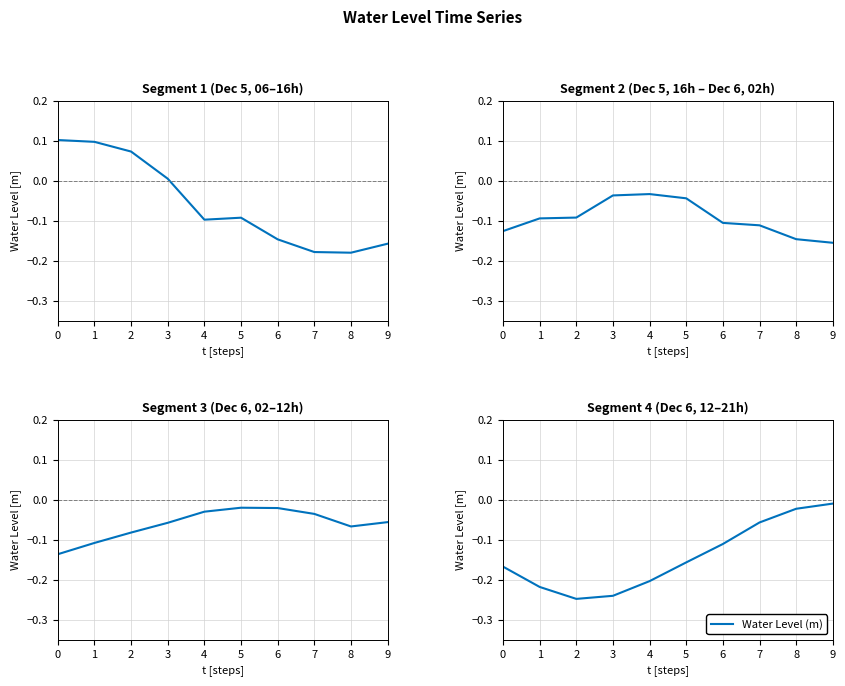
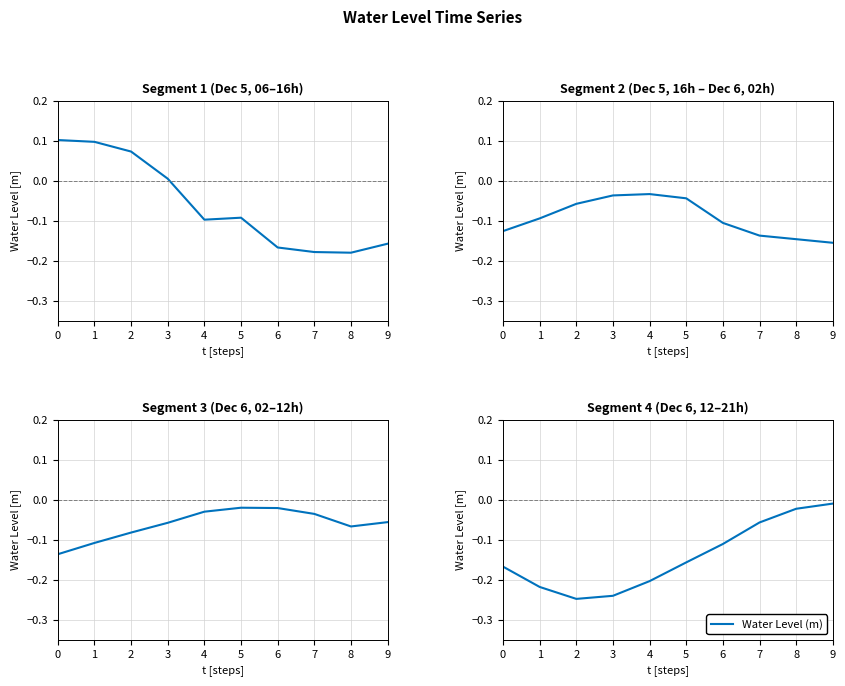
  {
    "Segment 1 (Dec 5, 06–16h)": {
      "0": 0.10,
      "1": 0.10,
      "2": 0.07,
      "3": 0.01,
      "4": -0.10,
      "5": -0.09,
-     "6": -0.15,
+     "6": -0.17,
      "7": -0.18,
      "8": -0.18,
      "9": -0.16
    },
    "Segment 2 (Dec 5, 16h – Dec 6, 02h)": {
      "0": -0.13,
      "1": -0.09,
-     "2": -0.09,
+     "2": -0.06,
      "3": -0.04,
      "4": -0.03,
      "5": -0.04,
      "6": -0.11,
-     "7": -0.11,
+     "7": -0.14,
      "8": -0.15,
      "9": -0.15
    },
    "Segment 3 (Dec 6, 02–12h)": {
      "0": -0.14,
      "1": -0.11,
      "2": -0.08,
      "3": -0.06,
      "4": -0.03,
      "5": -0.02,
      "6": -0.02,
      "7": -0.04,
      "8": -0.07,
      "9": -0.06
    },
    "Segment 4 (Dec 6, 12–21h)": {
      "0": -0.17,
      "1": -0.22,
      "2": -0.25,
      "3": -0.24,
      "4": -0.20,
      "5": -0.16,
      "6": -0.11,
      "7": -0.06,
      "8": -0.02,
      "9": -0.01
    }
  }
